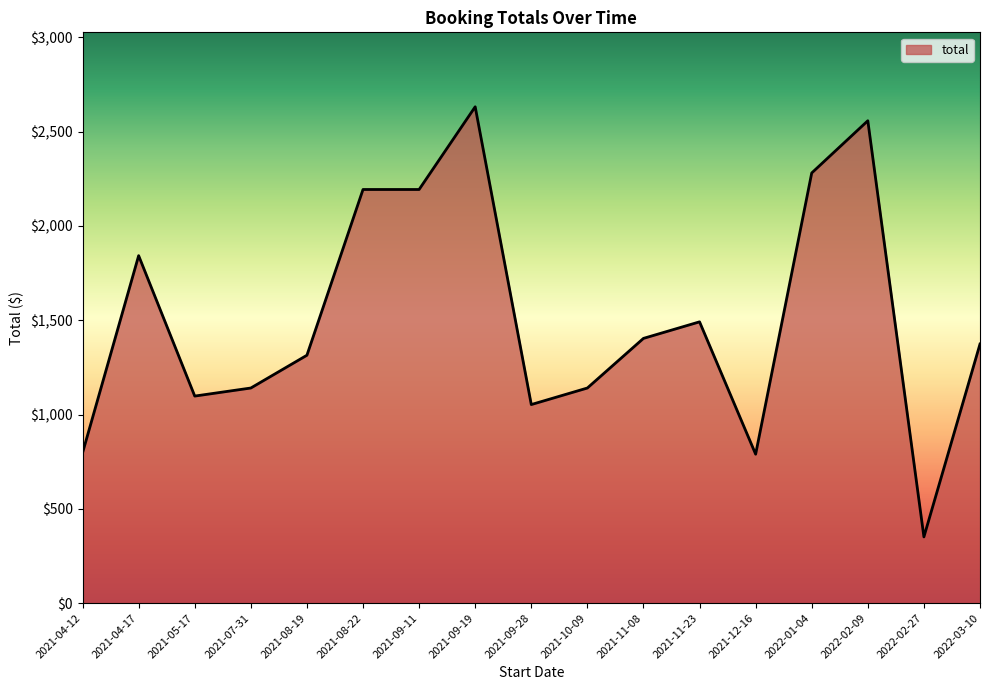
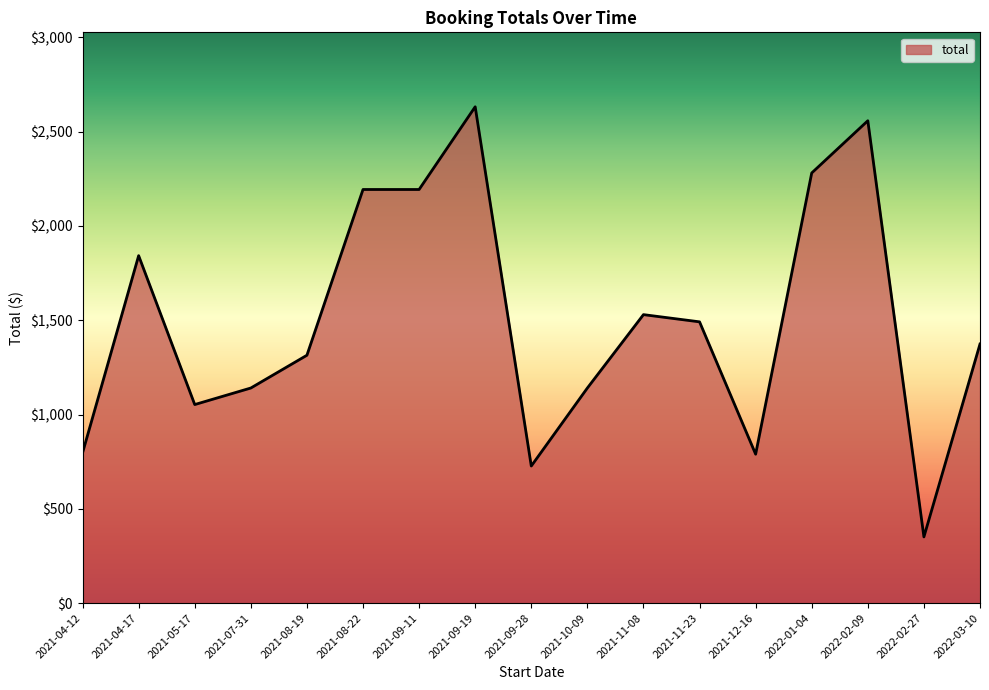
  {
    "2021-04-12": "$800",
    "2021-04-17": "$1,840",
-   "2021-05-17": "$1,100",
+   "2021-05-17": "$1,050",
    "2021-07-31": "$1,140",
    "2021-08-19": "$1,310",
    "2021-08-22": "$2,190",
    "2021-09-11": "$2,190",
    "2021-09-19": "$2,630",
-   "2021-09-28": "$1,050",
+   "2021-09-28": "$730",
    "2021-10-09": "$1,140",
-   "2021-11-08": "$1,400",
+   "2021-11-08": "$1,530",
    "2021-11-23": "$1,490",
    "2021-12-16": "$790",
    "2022-01-04": "$2,280",
    "2022-02-09": "$2,560",
    "2022-02-27": "$350",
    "2022-03-10": "$1,370"
  }
